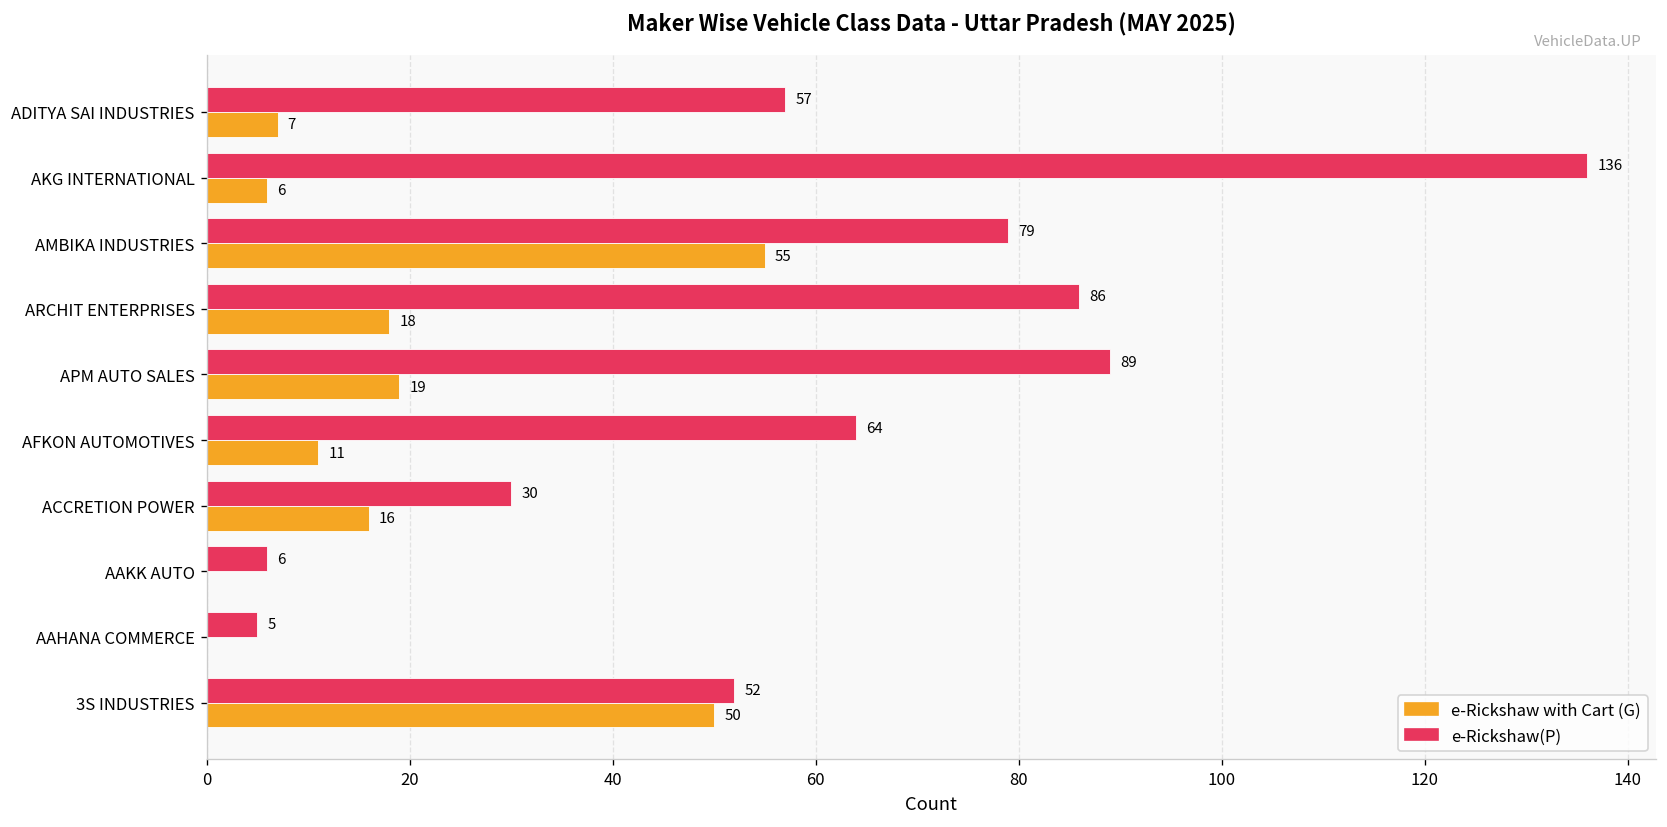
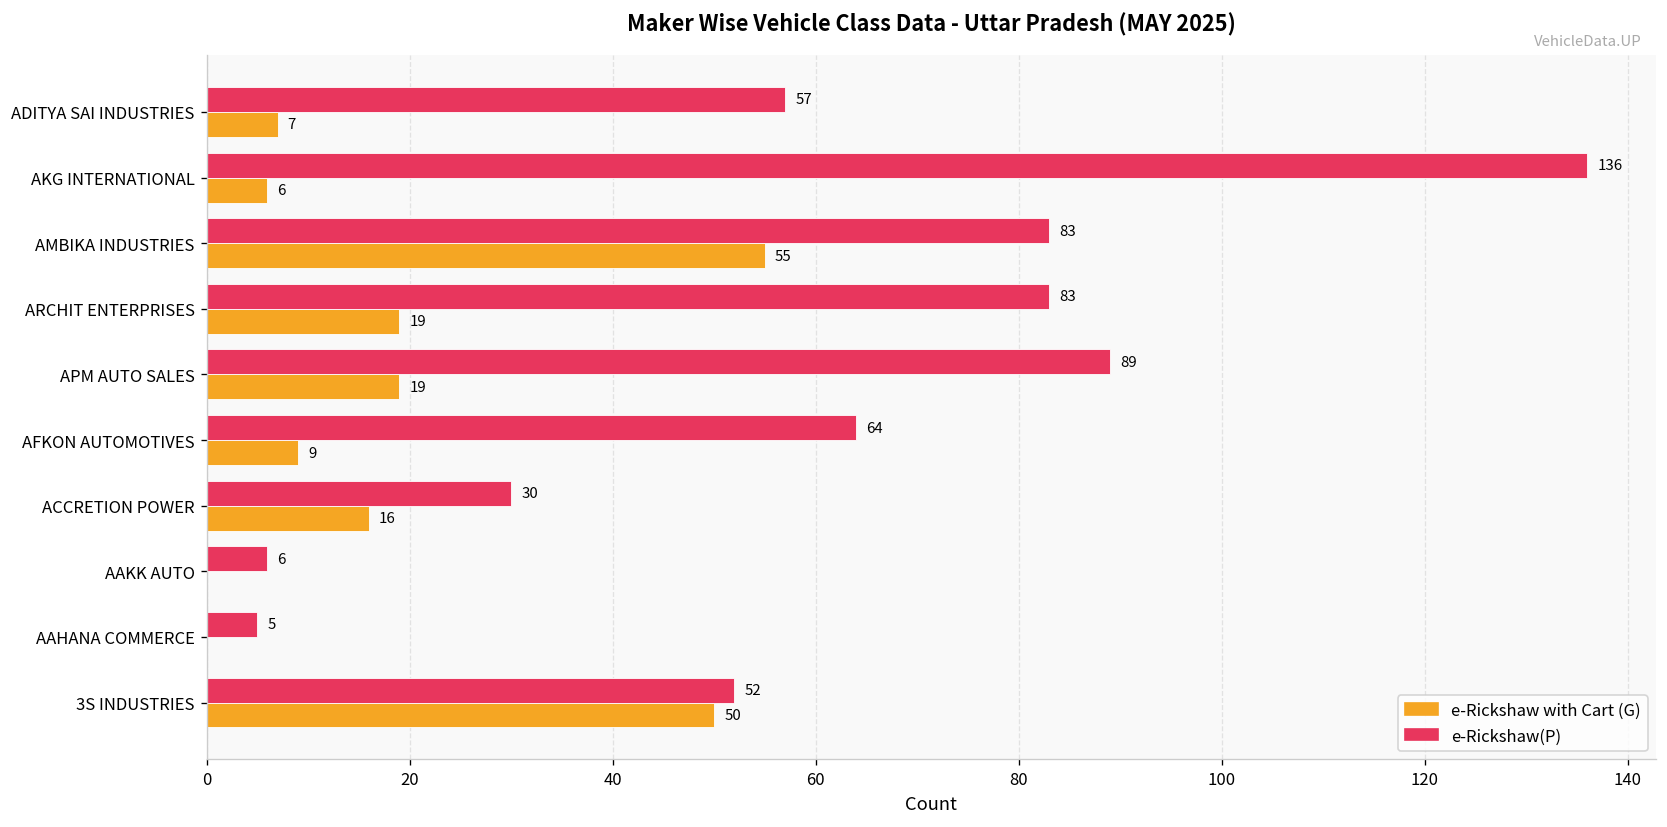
  {
    "e-Rickshaw with Cart (G)": {
      "ADITYA SAI INDUSTRIES": 7,
      "AKG INTERNATIONAL": 6,
      "AMBIKA INDUSTRIES": 55,
-     "ARCHIT ENTERPRISES": 18,
+     "ARCHIT ENTERPRISES": 19,
      "APM AUTO SALES": 19,
-     "AFKON AUTOMOTIVES": 11,
+     "AFKON AUTOMOTIVES": 9,
      "ACCRETION POWER": 16,
      "3S INDUSTRIES": 50
    },
    "e-Rickshaw(P)": {
      "ADITYA SAI INDUSTRIES": 57,
      "AKG INTERNATIONAL": 136,
-     "AMBIKA INDUSTRIES": 79,
-     "ARCHIT ENTERPRISES": 86,
+     "AMBIKA INDUSTRIES": 83,
+     "ARCHIT ENTERPRISES": 83,
      "APM AUTO SALES": 89,
      "AFKON AUTOMOTIVES": 64,
      "ACCRETION POWER": 30,
      "AAKK AUTO": 6,
      "AAHANA COMMERCE": 5,
      "3S INDUSTRIES": 52
    }
  }
